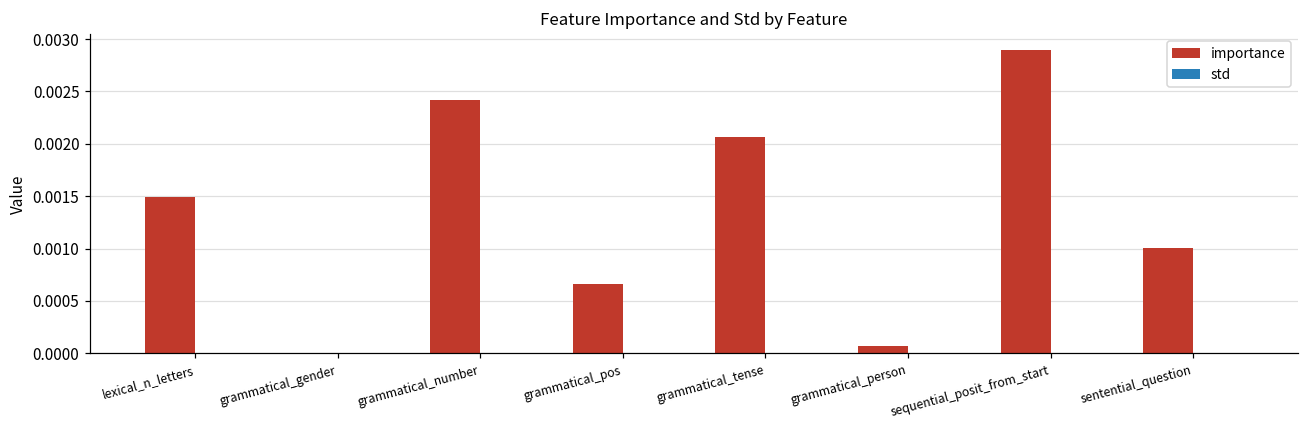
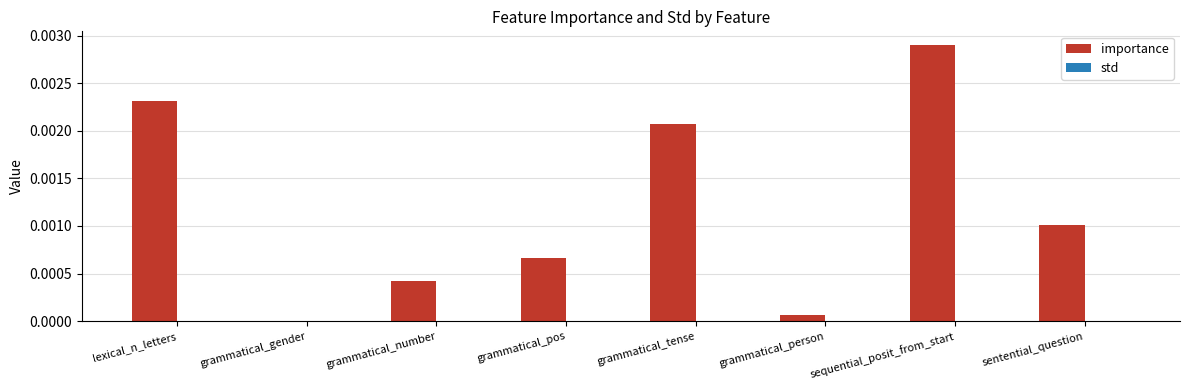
  {
    "importance": {
-     "lexical_n_letters": 0.0015,
-     "grammatical_number": 0.0024,
+     "lexical_n_letters": 0.0023,
+     "grammatical_number": 0.0004,
      "grammatical_pos": 0.0007,
      "grammatical_tense": 0.0021,
      "grammatical_person": 0.0001,
      "sequential_posit_from_start": 0.0029,
      "sentential_question": 0.0010
    }
  }
